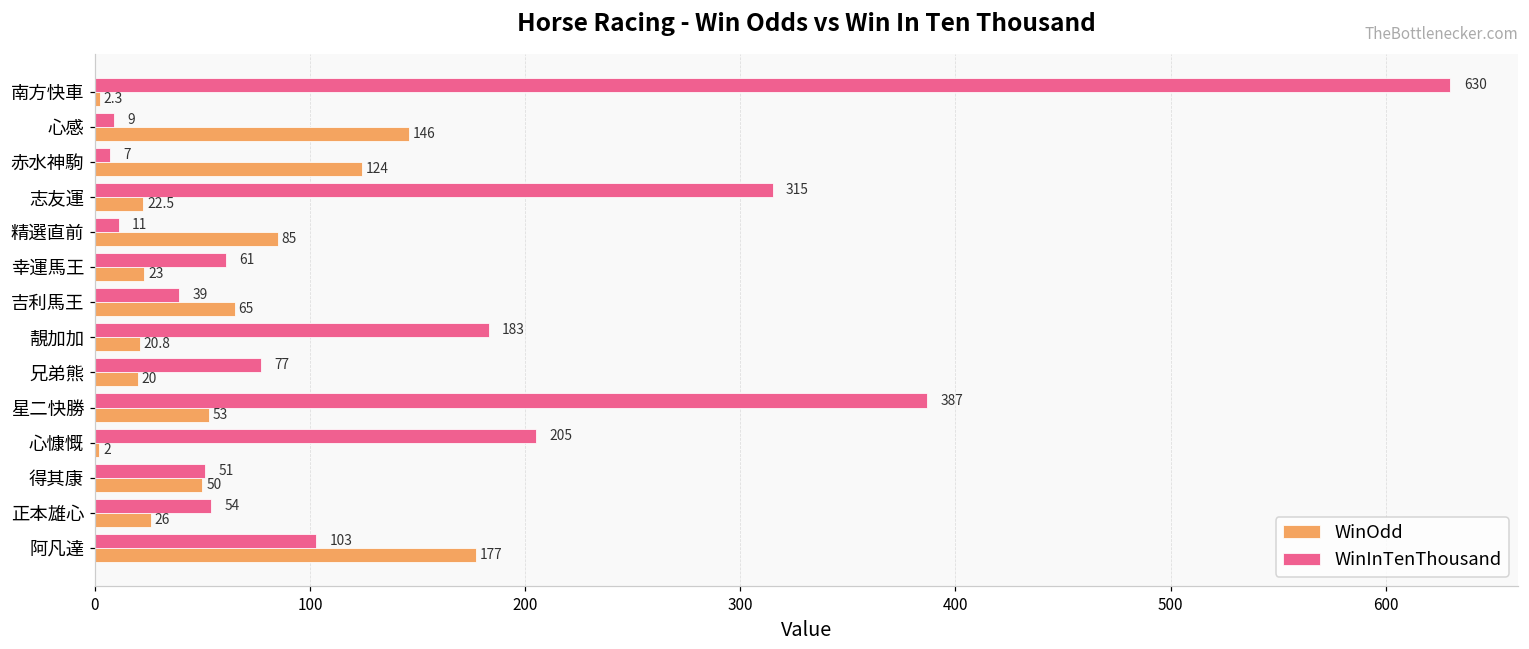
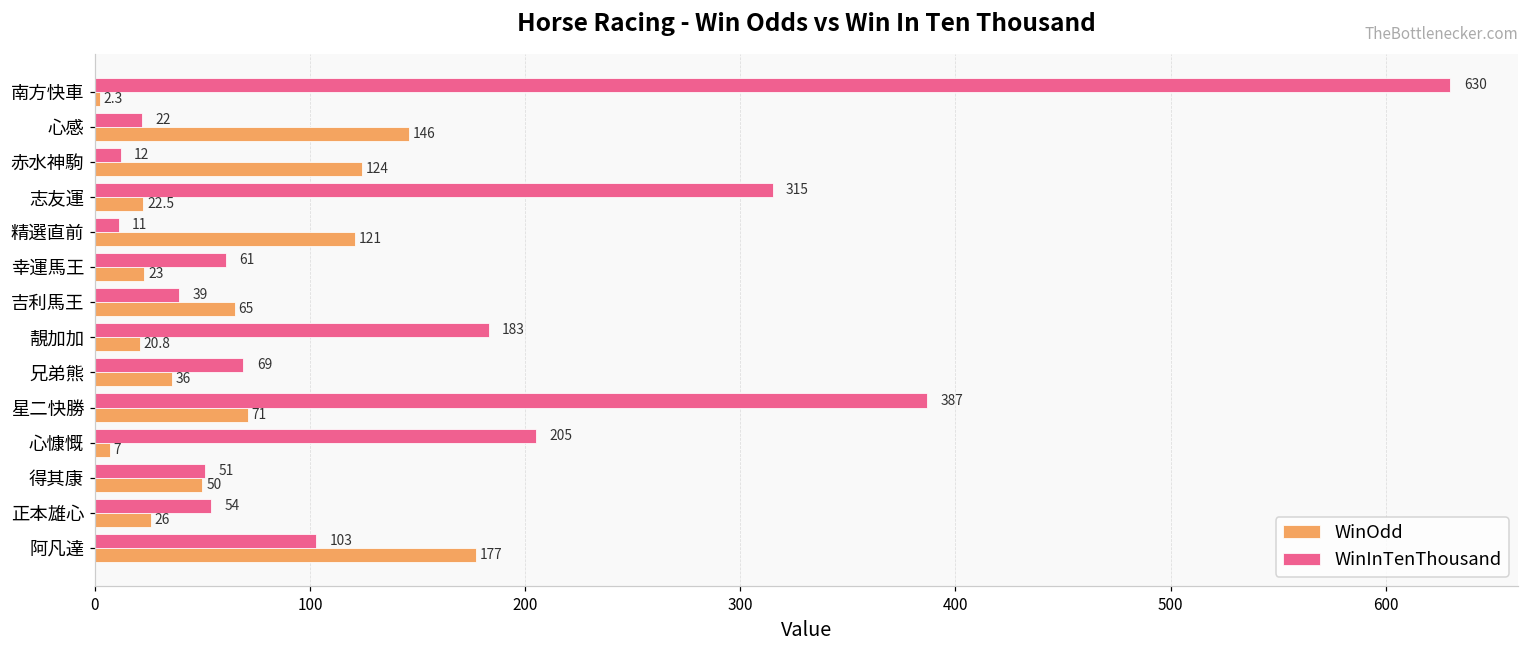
  {
    "WinOdd": {
      "南方快車": 2.3,
      "心感": 146,
      "赤水神駒": 124,
      "志友運": 22.5,
-     "精選直前": 85,
+     "精選直前": 121,
      "幸運馬王": 23,
      "吉利馬王": 65,
      "靚加加": 20.8,
-     "兄弟熊": 20,
-     "星二快勝": 53,
-     "心慷慨": 2,
+     "兄弟熊": 36,
+     "星二快勝": 71,
+     "心慷慨": 7,
      "得其康": 50,
      "正本雄心": 26,
      "阿凡達": 177
    },
    "WinInTenThousand": {
      "南方快車": 630,
-     "心感": 9,
-     "赤水神駒": 7,
+     "心感": 22,
+     "赤水神駒": 12,
      "志友運": 315,
      "精選直前": 11,
      "幸運馬王": 61,
      "吉利馬王": 39,
      "靚加加": 183,
-     "兄弟熊": 77,
+     "兄弟熊": 69,
      "星二快勝": 387,
      "心慷慨": 205,
      "得其康": 51,
      "正本雄心": 54,
      "阿凡達": 103
    }
  }
